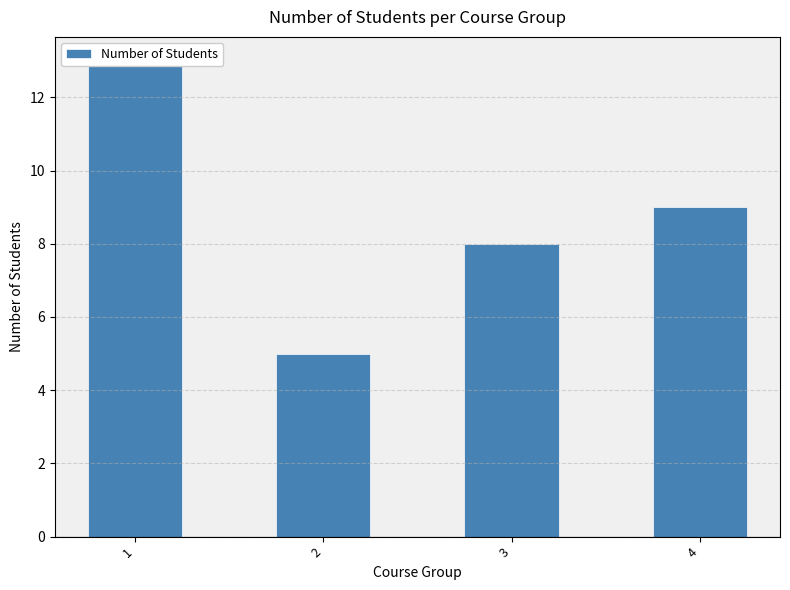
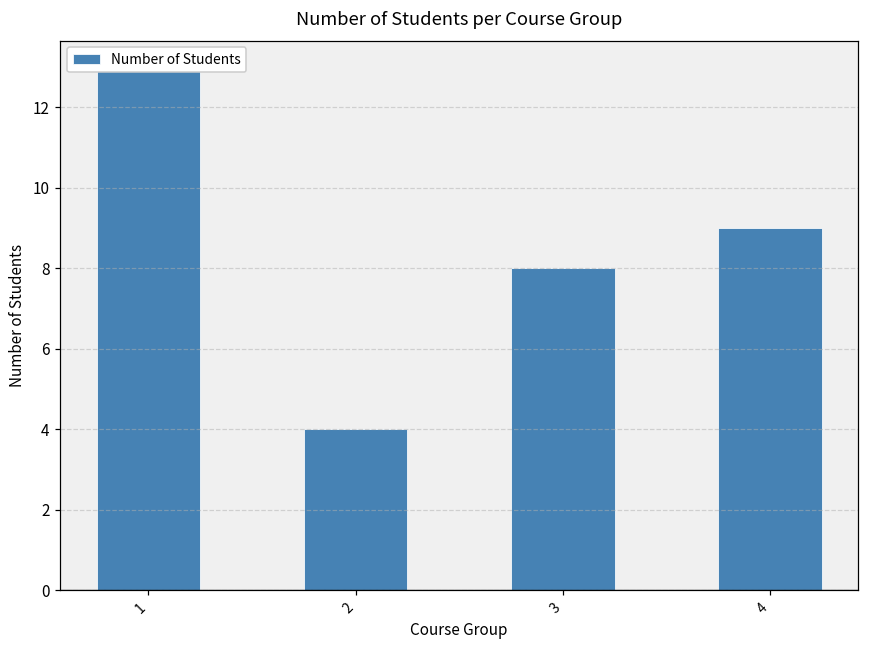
  {
-   "2": 5,
+   "2": 4,
    "3": 8,
    "4": 9
  }
